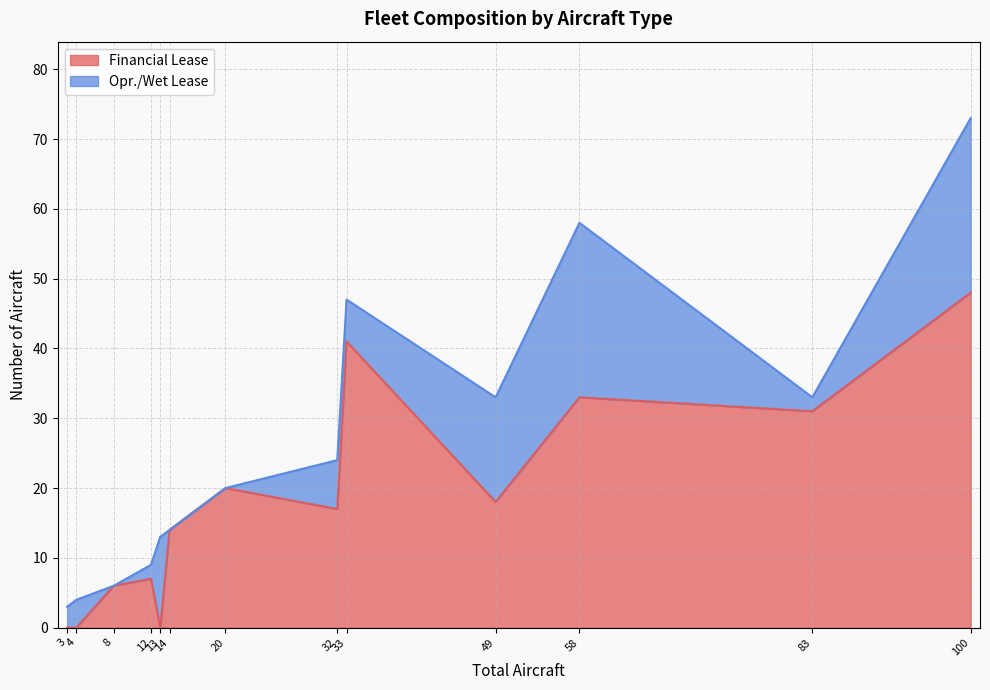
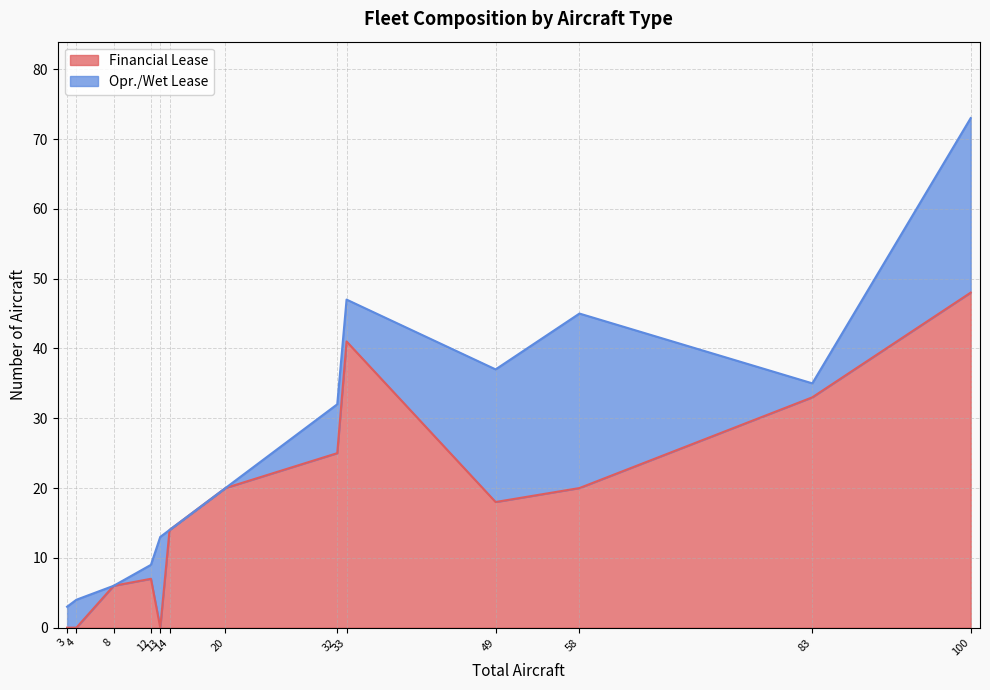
  {
    "Financial Lease": {
      "3": 0,
      "4": 0,
      "12": 7,
      "13": 0,
-     "32": 17,
+     "32": 25,
      "33": 41,
      "49": 18,
-     "58": 33,
-     "83": 31,
+     "58": 20,
+     "83": 33,
      "100": 48
    },
    "Opr./Wet Lease": {
      "3": 3,
      "4": 4,
      "12": 2,
      "13": 13,
      "32": 7,
      "33": 6,
-     "49": 15,
+     "49": 19,
      "58": 25,
      "83": 2,
      "100": 25
    }
  }
